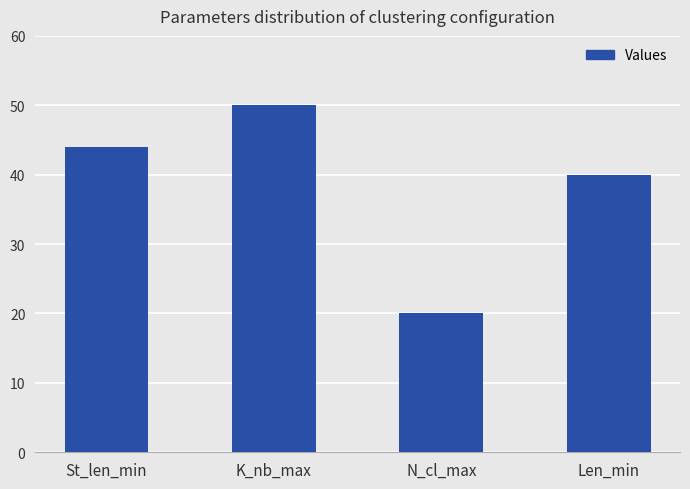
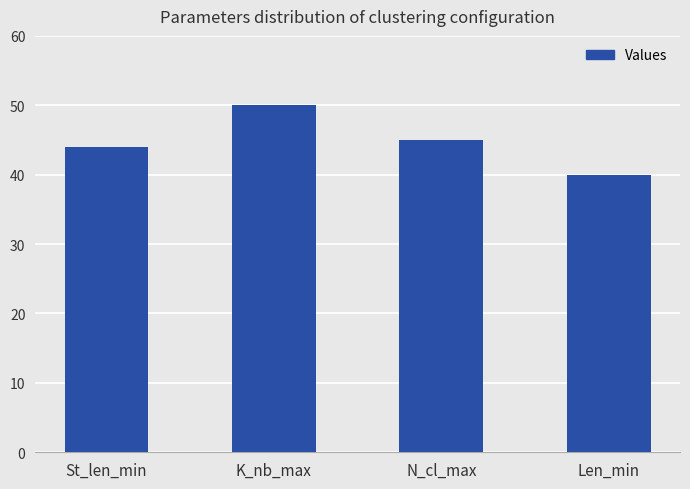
  {
    "St_len_min": 44,
    "K_nb_max": 50,
-   "N_cl_max": 20,
+   "N_cl_max": 45,
    "Len_min": 40
  }
